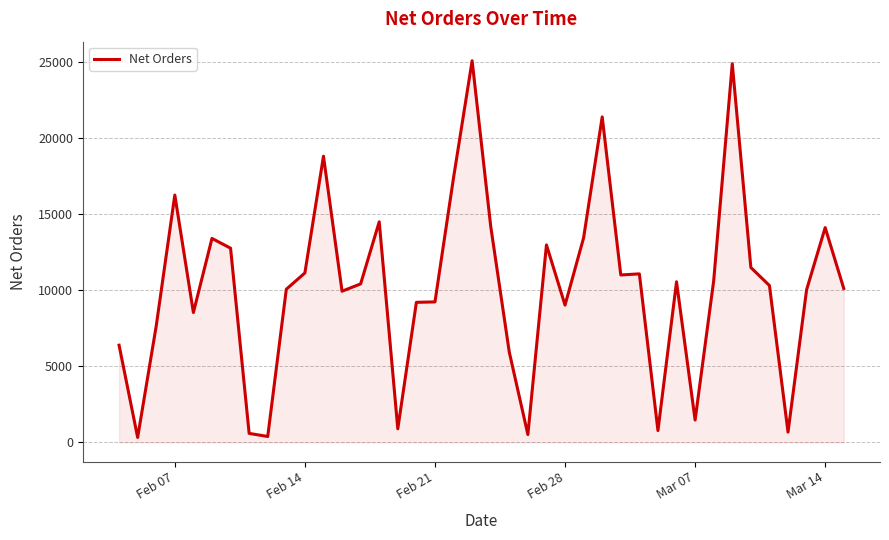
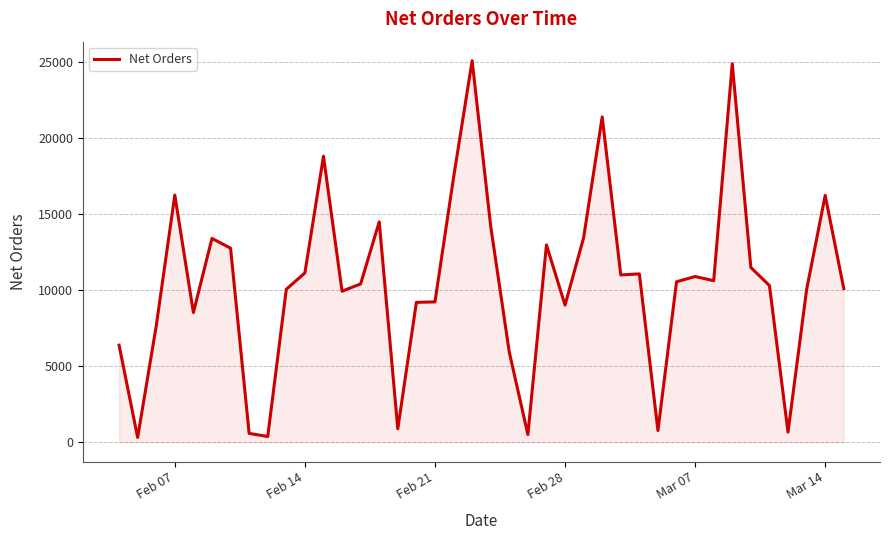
  {
    "Feb 07": 16200,
    "Feb 14": 11100,
    "Feb 21": 9200,
    "Feb 28": 9000,
-   "Mar 07": 1500,
-   "Mar 14": 14100
+   "Mar 07": 10900,
+   "Mar 14": 16200
  }
